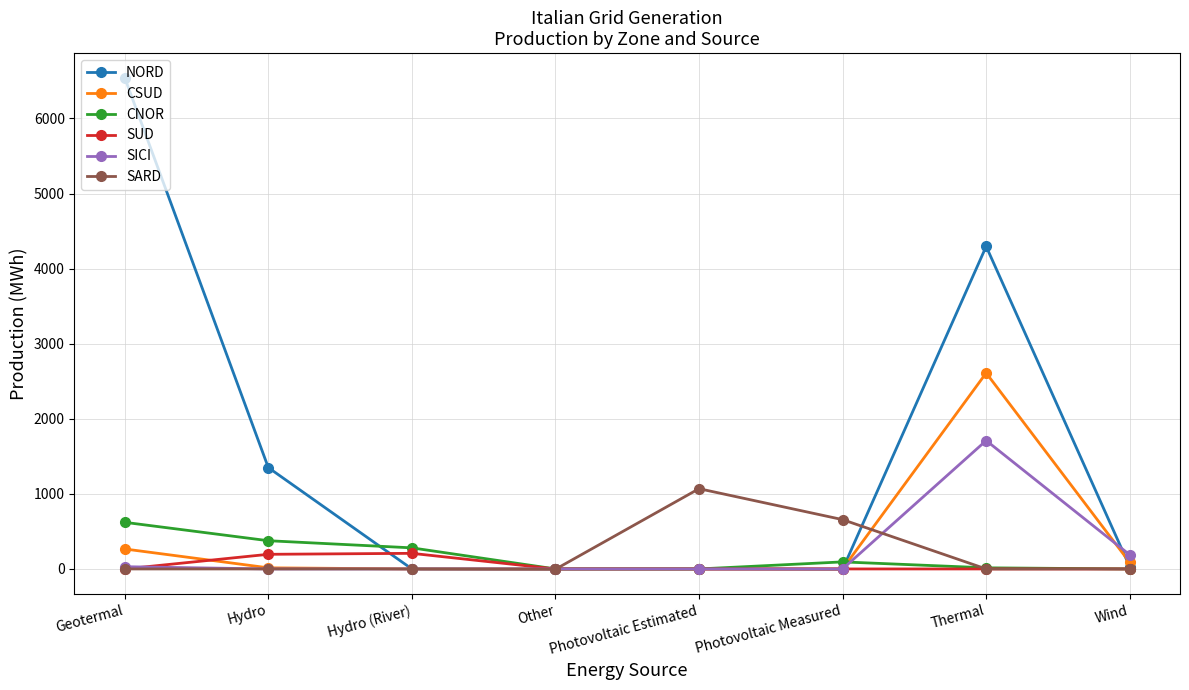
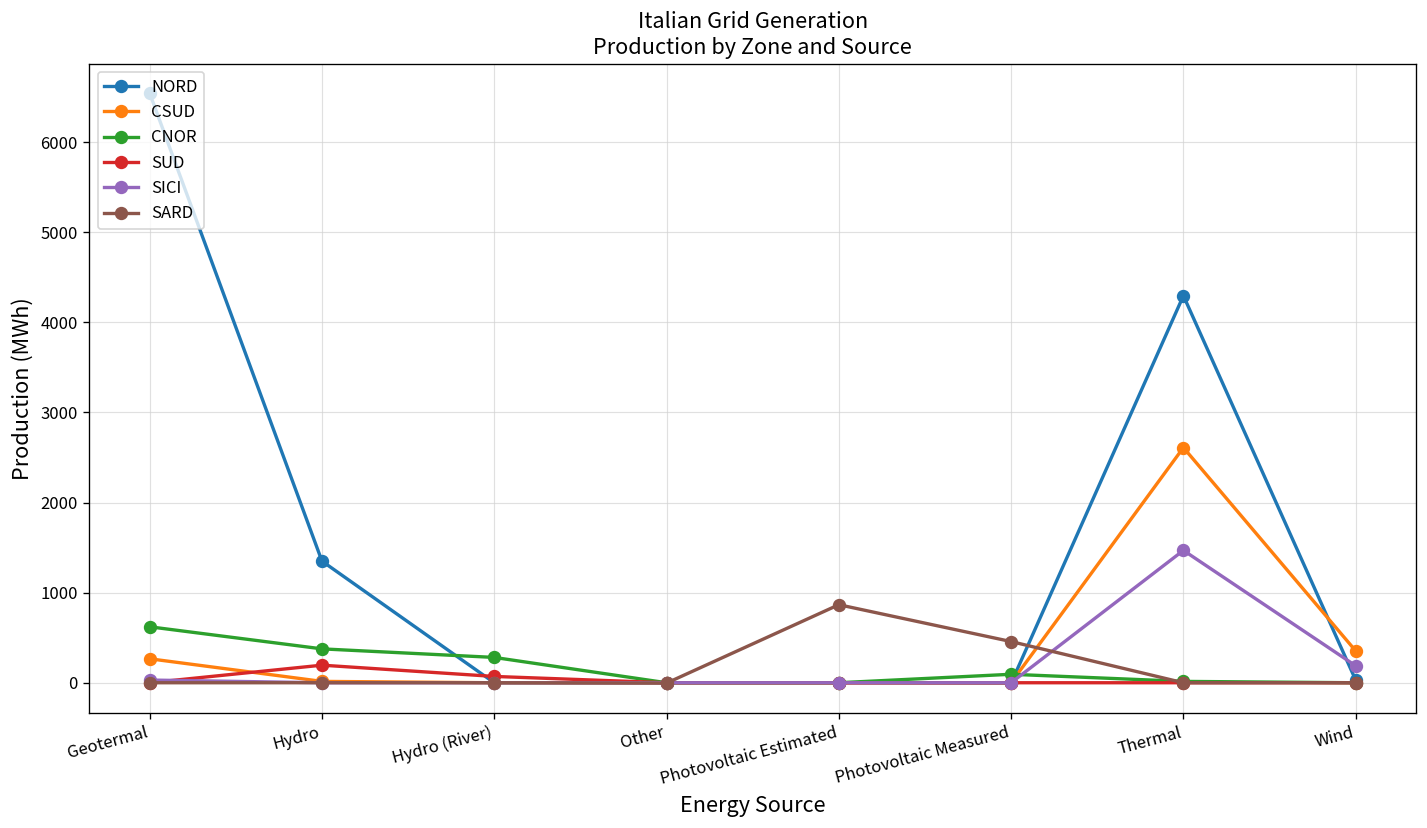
  {
    "NORD": {
      "Hydro": 1400,
      "Thermal": 4300
    },
    "CSUD": {
      "Geotermal": 300,
      "Thermal": 2600,
-     "Wind": 100
+     "Wind": 400
    },
    "CNOR": {
      "Geotermal": 600,
      "Hydro": 400,
      "Hydro (River)": 300,
      "Photovoltaic Measured": 100
    },
    "SUD": {
      "Hydro": 200,
-     "Hydro (River)": 200
+     "Hydro (River)": 100
    },
    "SICI": {
-     "Thermal": 1700,
+     "Thermal": 1500,
      "Wind": 200
    },
    "SARD": {
-     "Photovoltaic Estimated": 1100,
-     "Photovoltaic Measured": 700
+     "Photovoltaic Estimated": 900,
+     "Photovoltaic Measured": 500
    }
  }
